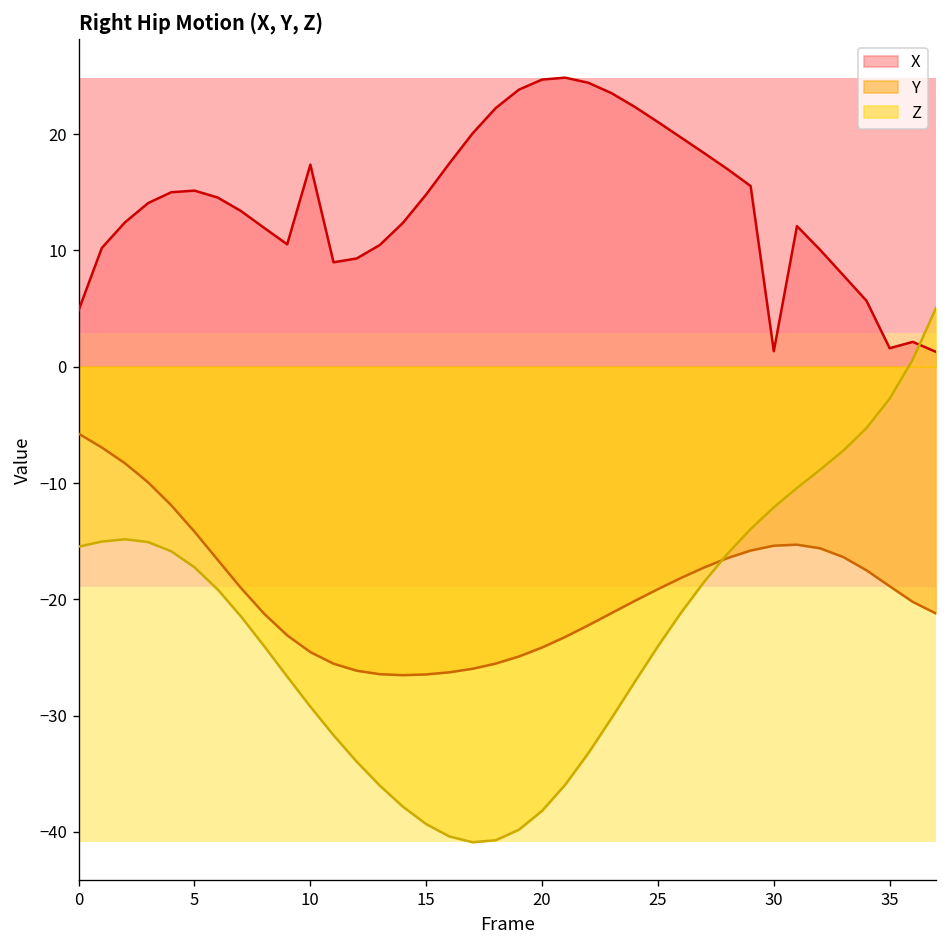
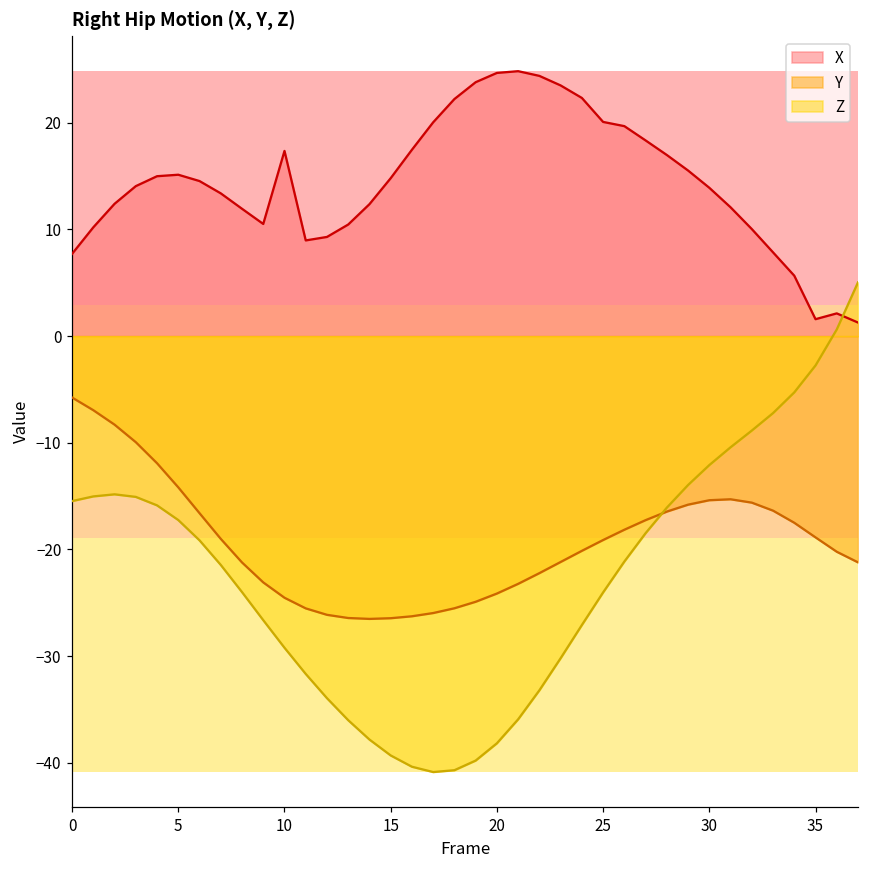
  {
    "X": {
-     "0": 5,
+     "0": 8,
      "5": 15,
      "10": 17,
      "15": 15,
      "20": 25,
-     "25": 21,
-     "30": 1,
+     "25": 20,
+     "30": 14,
      "35": 2
    }
  }
